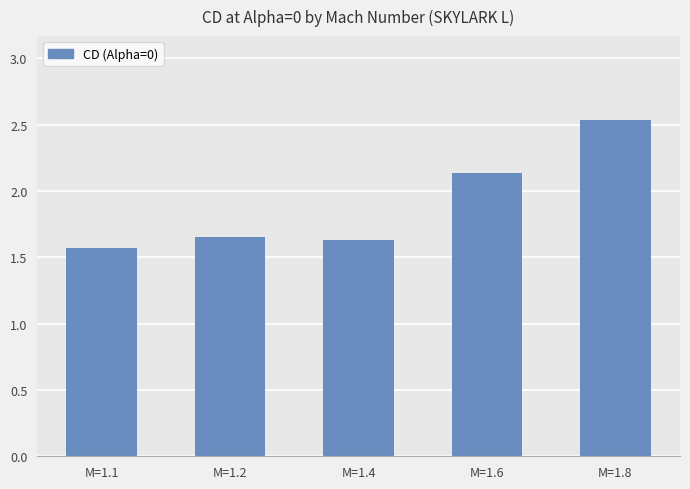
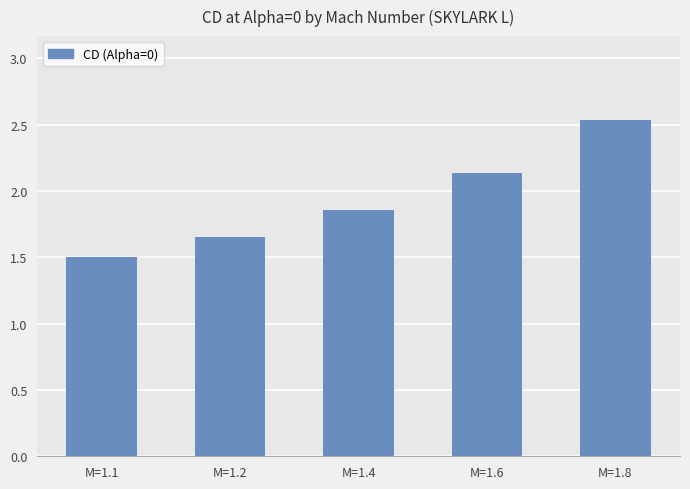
  {
-   "M=1.1": 1.57,
+   "M=1.1": 1.51,
    "M=1.2": 1.65,
-   "M=1.4": 1.63,
+   "M=1.4": 1.85,
    "M=1.6": 2.14,
    "M=1.8": 2.53
  }
